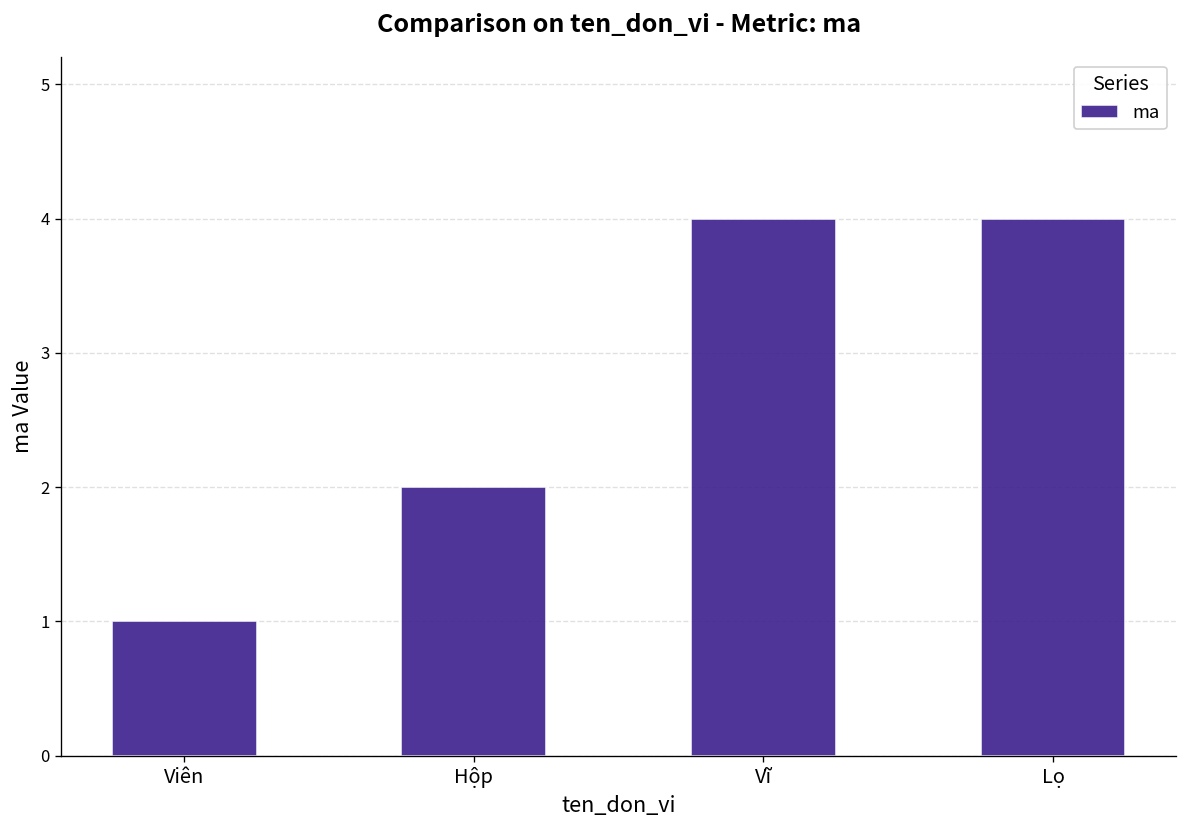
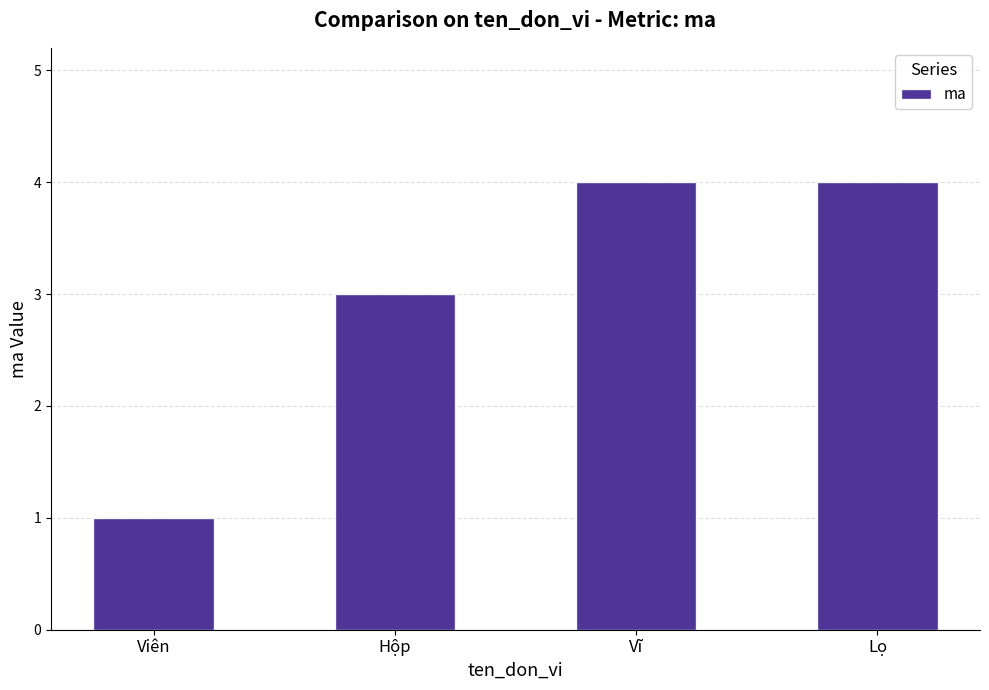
  {
    "Viên": 1,
-   "Hộp": 2,
+   "Hộp": 3,
    "Vĩ": 4,
    "Lọ": 4
  }
